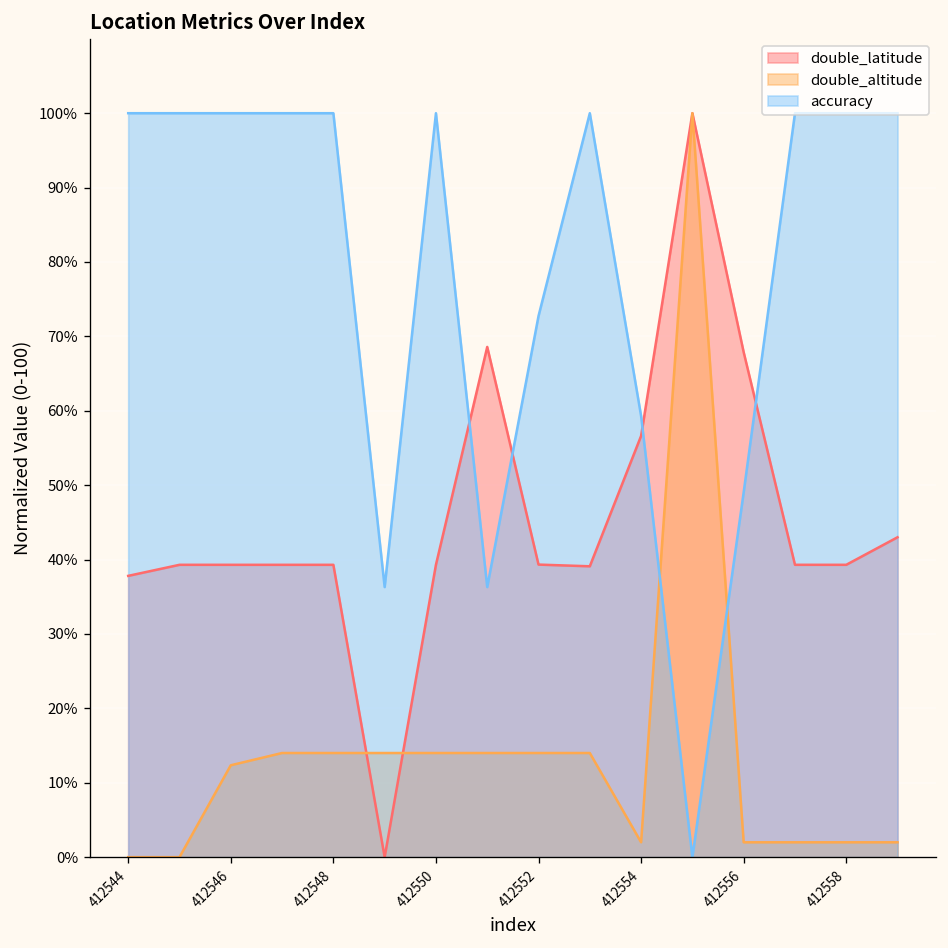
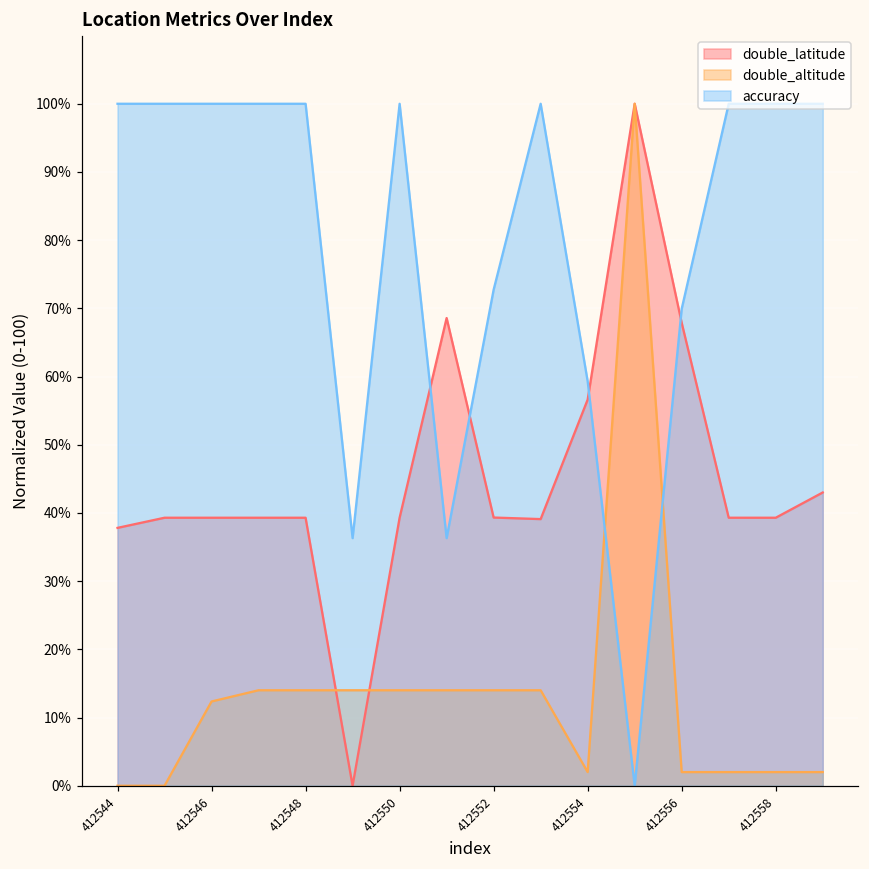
  {
    "accuracy": {
      "412544": "100%",
      "412546": "100%",
      "412548": "100%",
      "412550": "100%",
      "412552": "73%",
      "412554": "59%",
-     "412556": "49%"
+     "412556": "70%"
    }
  }
